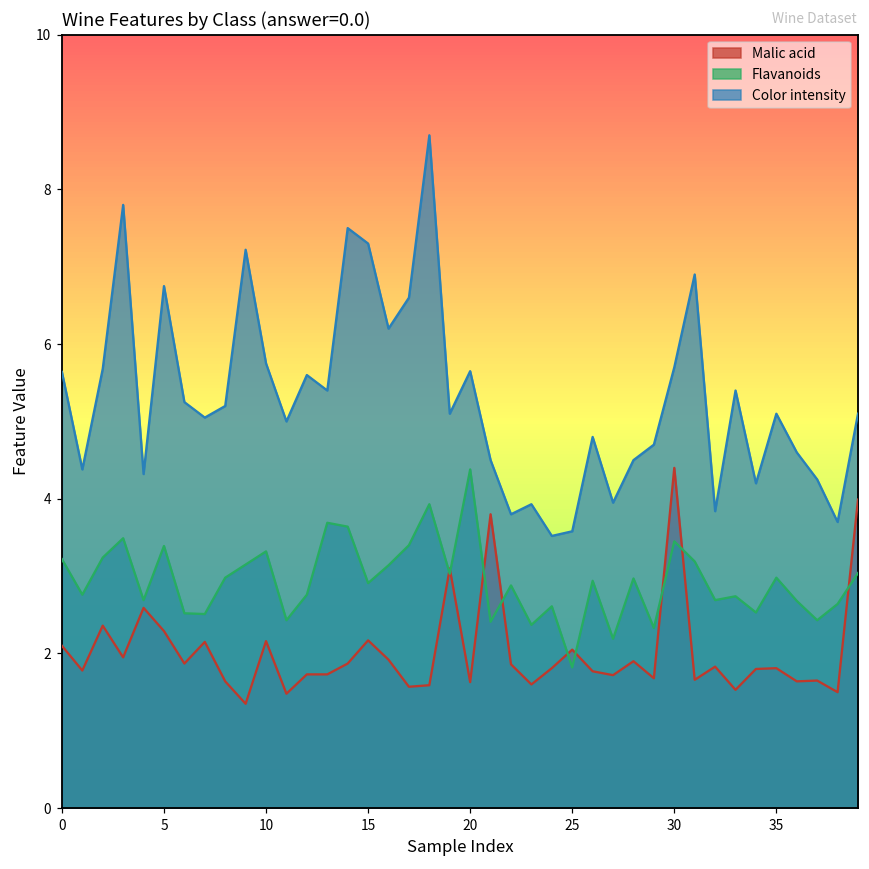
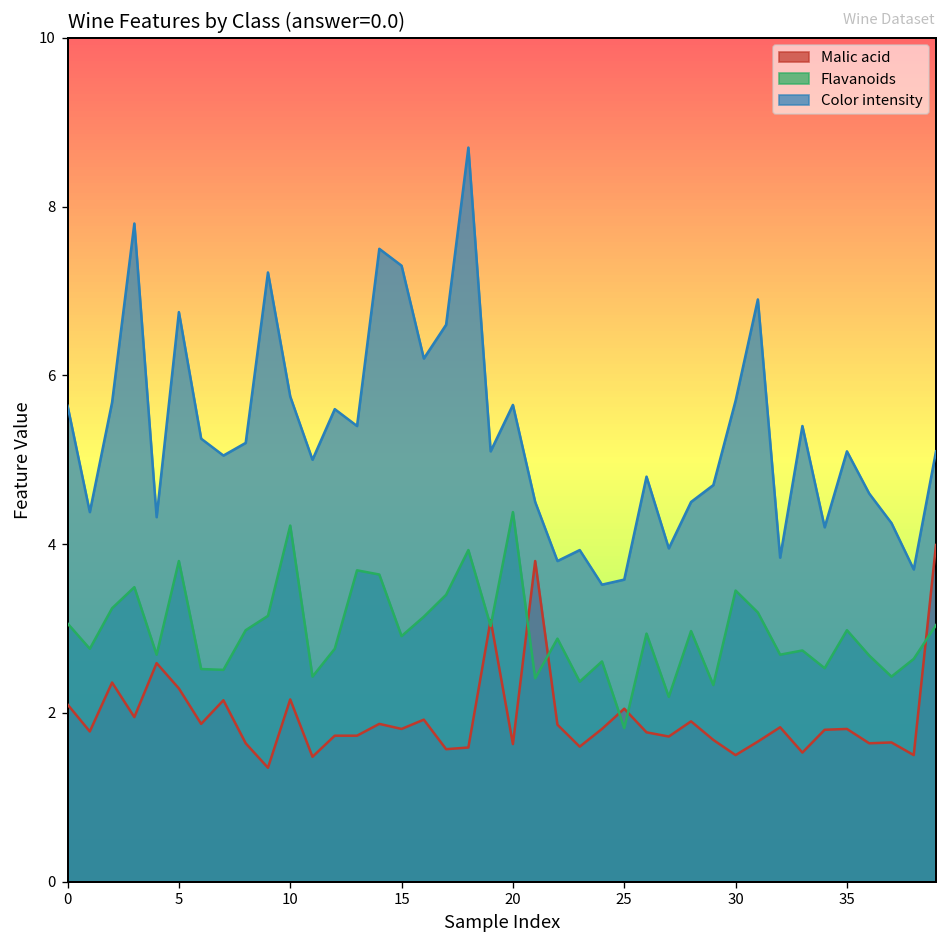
  {
    "Malic acid": {
      "0": 2.1,
      "5": 2.3,
      "10": 2.2,
-     "15": 2.2,
+     "15": 1.8,
      "20": 1.6,
      "25": 2.1,
-     "30": 4.4,
+     "30": 1.5,
      "35": 1.8
    },
    "Flavanoids": {
-     "0": 3.2,
-     "5": 3.4,
-     "10": 3.3,
+     "0": 3.1,
+     "5": 3.8,
+     "10": 4.2,
      "15": 2.9,
      "20": 4.4,
      "25": 1.8,
      "30": 3.5,
      "35": 3.0
    },
    "Color intensity": {
      "0": 5.6,
      "5": 6.8,
      "10": 5.8,
      "15": 7.3,
      "20": 5.7,
      "25": 3.6,
      "30": 5.7,
      "35": 5.1
    }
  }
